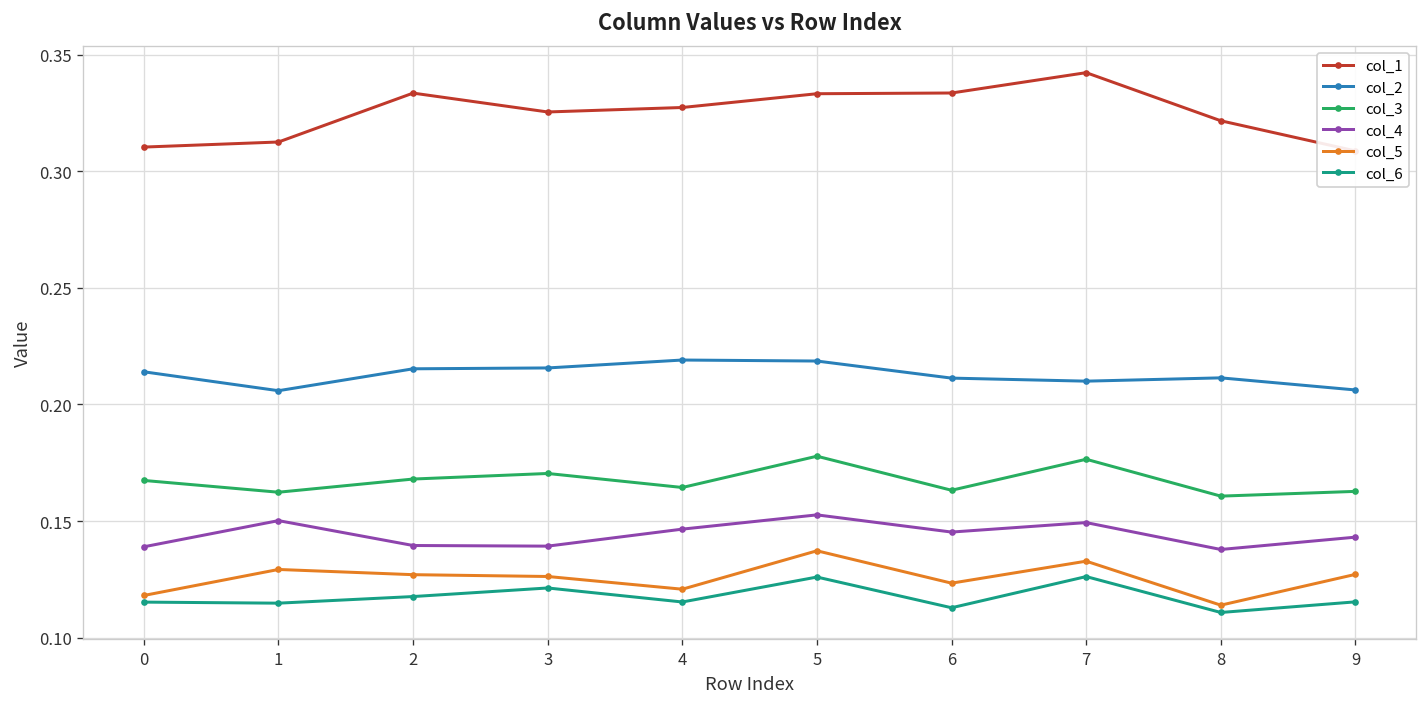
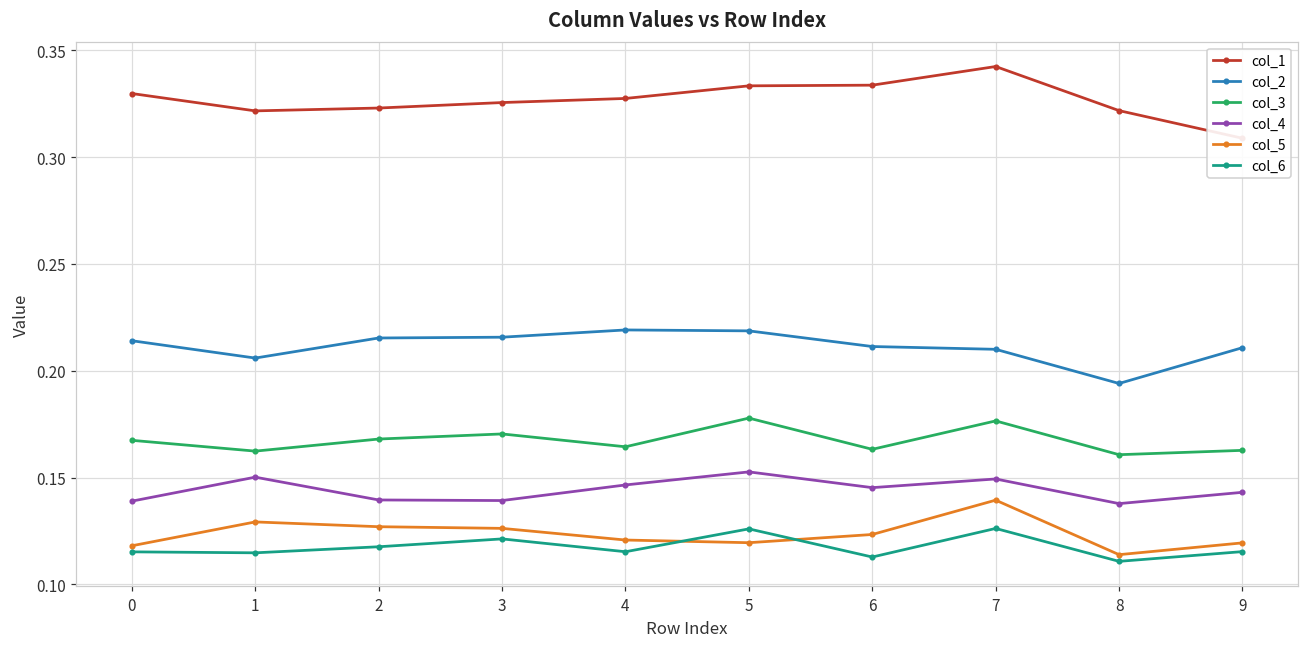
  {
    "col_1": {
-     "0": 0.310,
-     "1": 0.313,
-     "2": 0.334,
+     "0": 0.330,
+     "1": 0.322,
+     "2": 0.323,
      "3": 0.326,
      "4": 0.327,
      "5": 0.333,
      "6": 0.334,
      "7": 0.342,
      "8": 0.322
    },
    "col_2": {
      "0": 0.214,
      "1": 0.206,
      "2": 0.215,
      "3": 0.216,
      "4": 0.219,
      "5": 0.219,
      "6": 0.211,
      "7": 0.210,
-     "8": 0.211,
-     "9": 0.206
+     "8": 0.194,
+     "9": 0.211
    },
    "col_4": {
      "0": 0.139,
      "1": 0.150,
      "2": 0.140,
      "3": 0.139,
      "4": 0.147,
      "5": 0.153,
      "6": 0.145,
      "7": 0.149,
      "8": 0.138,
      "9": 0.143
    },
    "col_5": {
      "0": 0.118,
      "1": 0.129,
      "2": 0.127,
      "3": 0.126,
      "4": 0.121,
-     "5": 0.137,
+     "5": 0.119,
      "6": 0.123,
-     "7": 0.133,
+     "7": 0.139,
      "8": 0.114,
-     "9": 0.127
+     "9": 0.119
    }
  }
